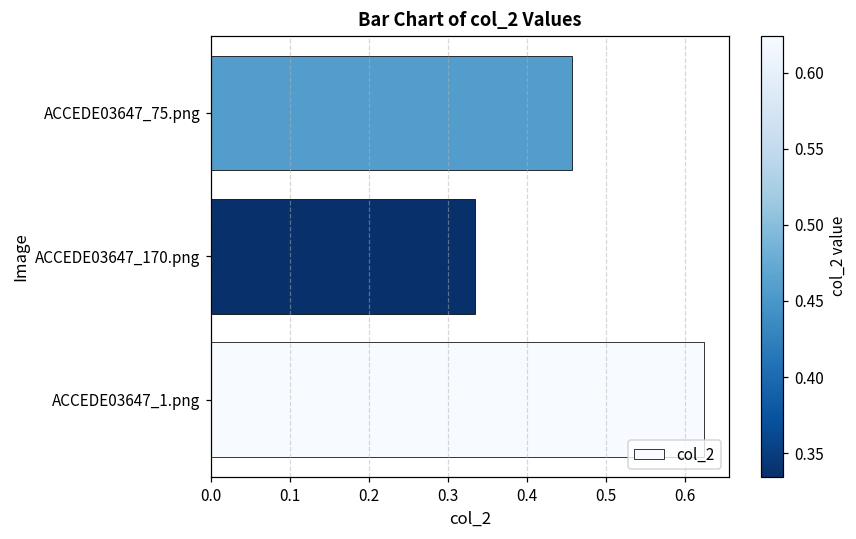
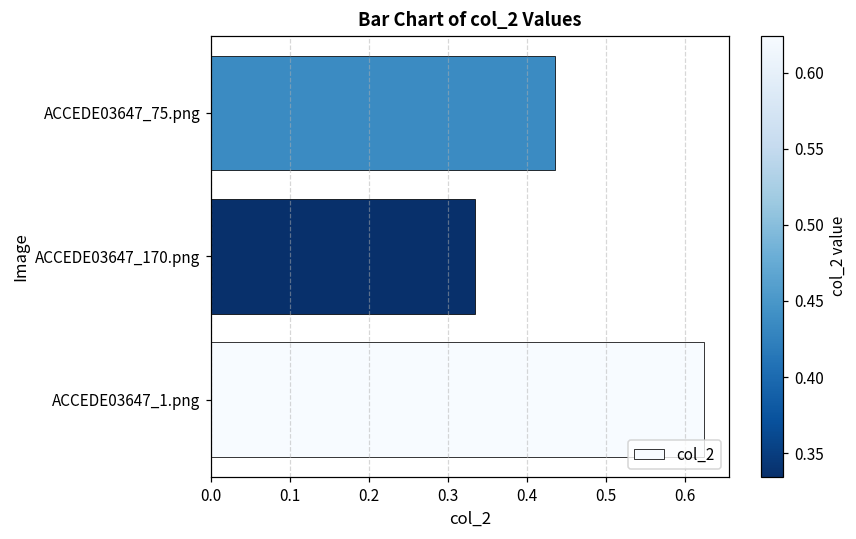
  {
-   "ACCEDE03647_75.png": 0.46,
+   "ACCEDE03647_75.png": 0.44,
    "ACCEDE03647_170.png": 0.33,
    "ACCEDE03647_1.png": 0.62
  }
